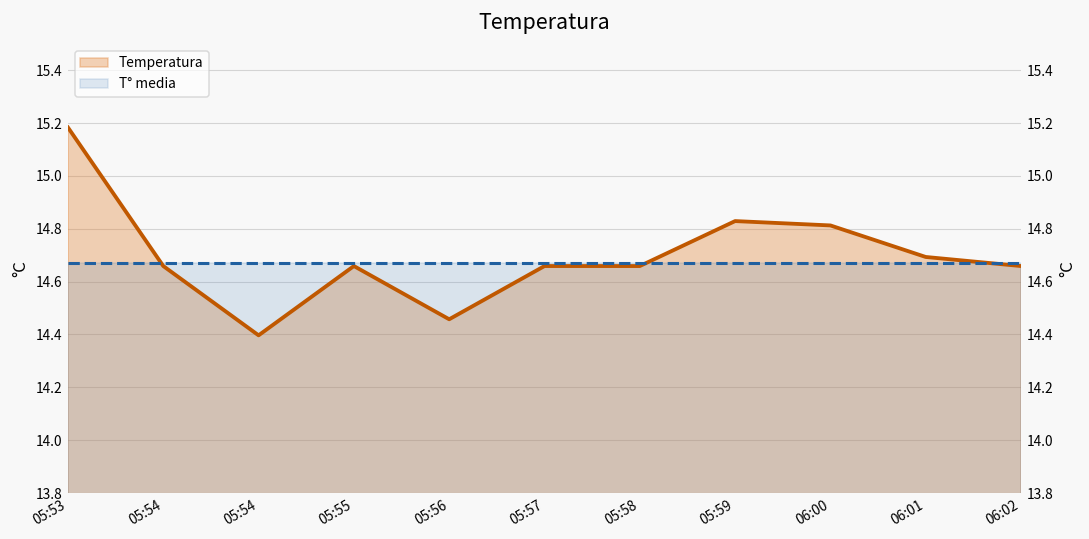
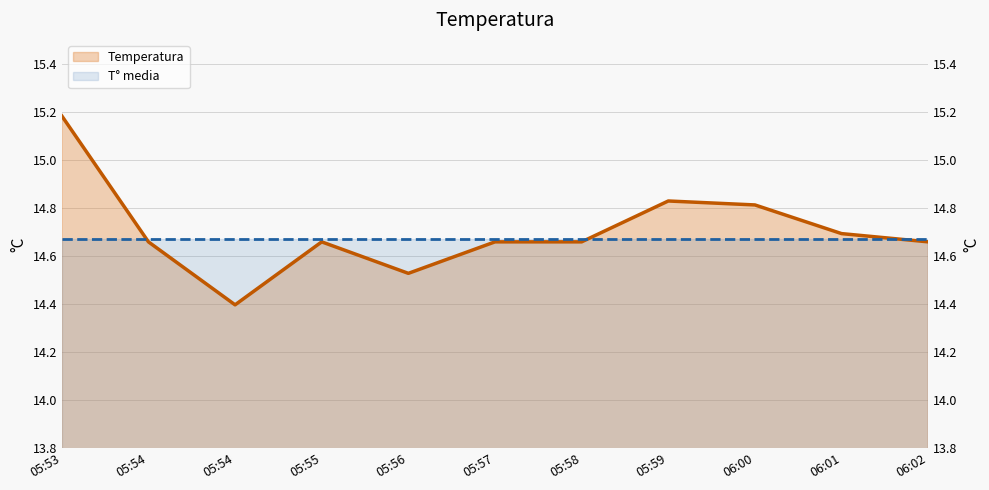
  {
    "Temperatura": {
      "05:53": 15.18,
      "05:55": 14.66,
-     "05:56": 14.46,
+     "05:56": 14.53,
      "05:57": 14.66,
      "05:58": 14.66,
      "05:59": 14.83,
      "06:00": 14.81,
      "06:01": 14.69,
      "06:02": 14.66
    },
    "T° media": {
      "05:53": 14.67,
      "05:55": 14.67,
      "05:56": 14.67,
      "05:57": 14.67,
      "05:58": 14.67,
      "05:59": 14.67,
      "06:00": 14.67,
      "06:01": 14.67,
      "06:02": 14.67
    }
  }
